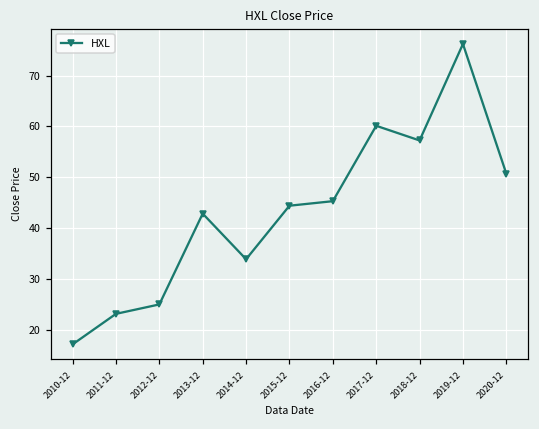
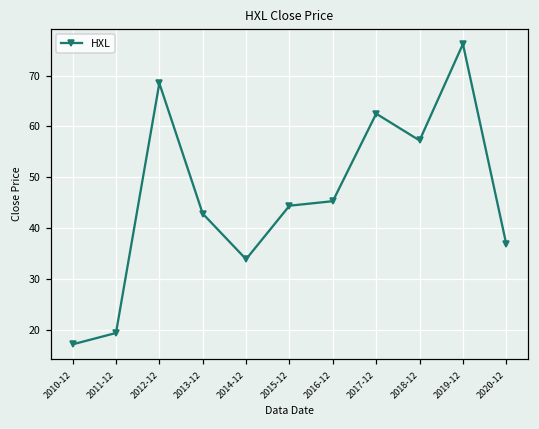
  {
    "2010-12": 17,
-   "2011-12": 23,
-   "2012-12": 25,
+   "2011-12": 19,
+   "2012-12": 69,
    "2013-12": 43,
    "2014-12": 34,
    "2015-12": 44,
    "2016-12": 45,
-   "2017-12": 60,
+   "2017-12": 63,
    "2018-12": 57,
    "2019-12": 76,
-   "2020-12": 51
+   "2020-12": 37
  }
